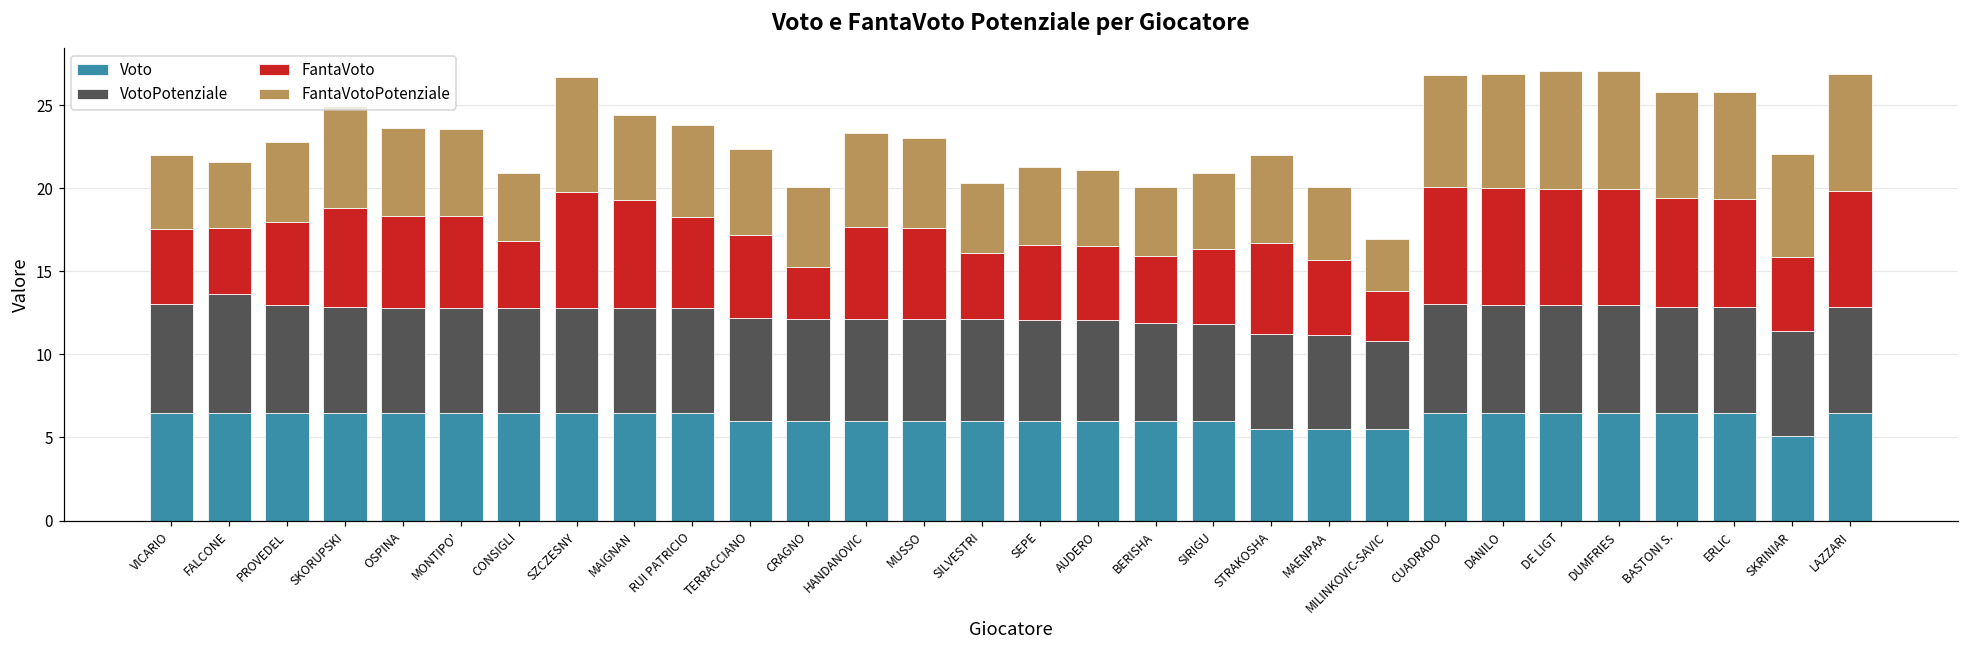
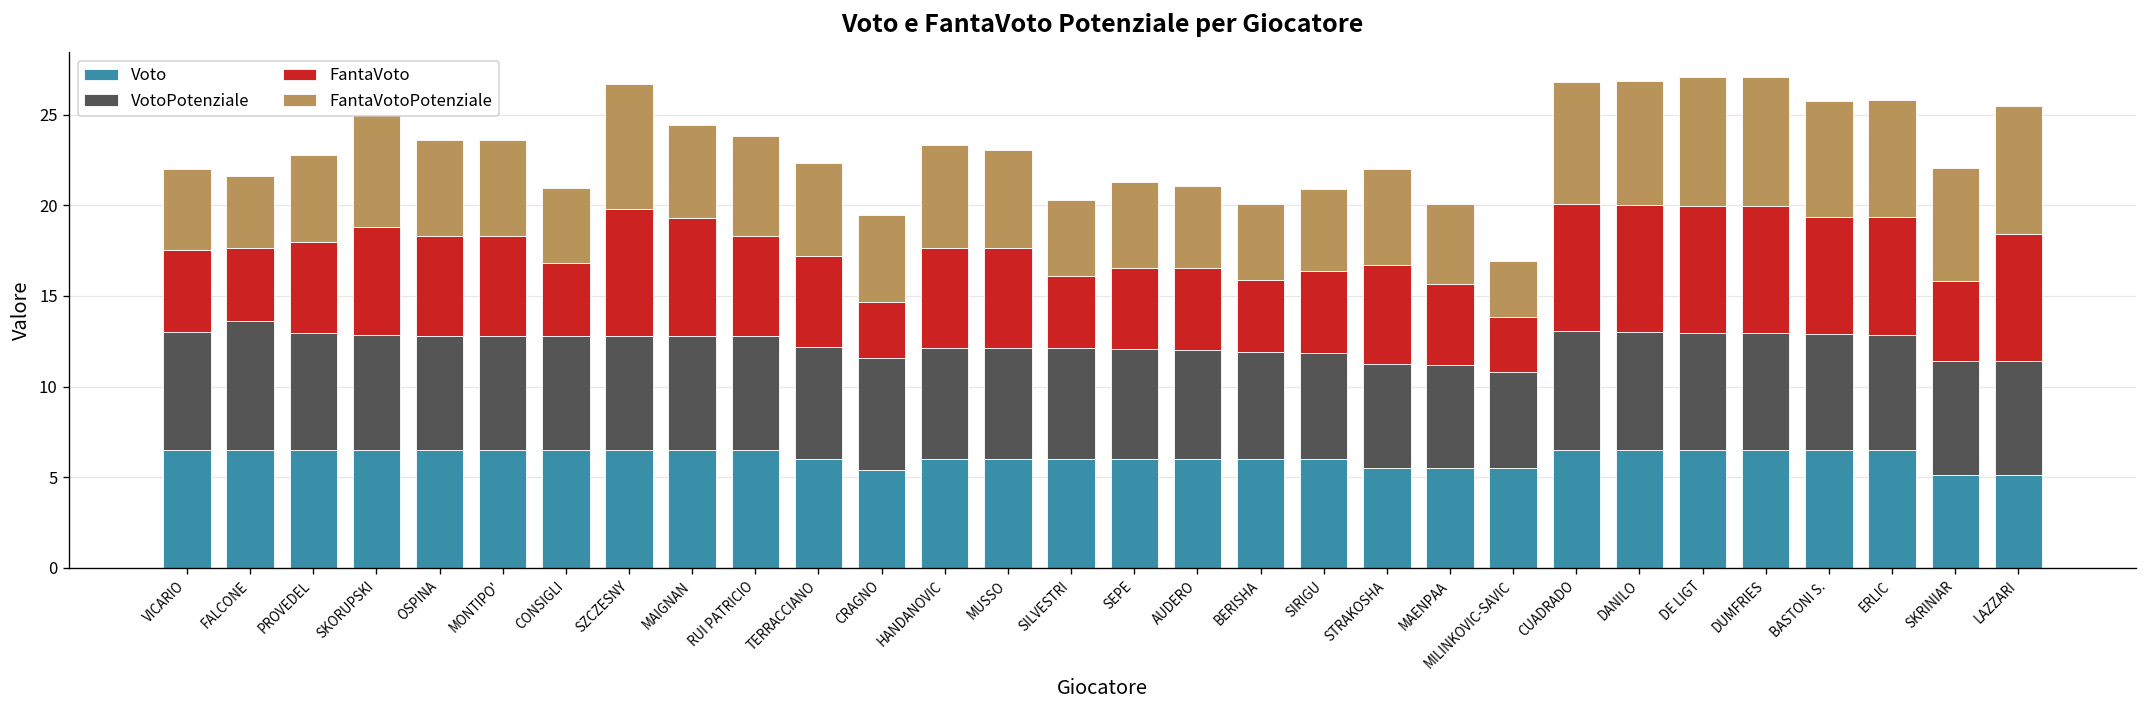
  {
    "Voto": {
      "VICARIO": 6.5,
      "FALCONE": 6.5,
      "PROVEDEL": 6.5,
      "SKORUPSKI": 6.5,
      "OSPINA": 6.5,
      "MONTIPO'": 6.5,
      "CONSIGLI": 6.5,
      "SZCZESNY": 6.5,
      "MAIGNAN": 6.5,
      "RUI PATRICIO": 6.5,
      "TERRACCIANO": 6.0,
-     "CRAGNO": 6.0,
+     "CRAGNO": 5.4,
      "HANDANOVIC": 6.0,
      "MUSSO": 6.0,
      "SILVESTRI": 6.0,
      "SEPE": 6.0,
      "AUDERO": 6.0,
      "BERISHA": 6.0,
      "SIRIGU": 6.0,
      "STRAKOSHA": 5.5,
      "MAENPAA": 5.5,
      "MILINKOVIC-SAVIC": 5.5,
      "CUADRADO": 6.5,
      "DANILO": 6.5,
      "DE LIGT": 6.5,
      "DUMFRIES": 6.5,
      "BASTONI S.": 6.5,
      "ERLIC": 6.5,
      "SKRINIAR": 5.1,
-     "LAZZARI": 6.5
+     "LAZZARI": 5.1
    },
    "VotoPotenziale": {
      "VICARIO": 6.5,
      "FALCONE": 7.1,
      "PROVEDEL": 6.4,
      "SKORUPSKI": 6.3,
      "OSPINA": 6.3,
      "MONTIPO'": 6.3,
      "CONSIGLI": 6.3,
      "SZCZESNY": 6.3,
      "MAIGNAN": 6.3,
      "RUI PATRICIO": 6.3,
      "TERRACCIANO": 6.2,
      "CRAGNO": 6.2,
      "HANDANOVIC": 6.1,
      "MUSSO": 6.1,
      "SILVESTRI": 6.1,
      "SEPE": 6.1,
      "AUDERO": 6.0,
      "BERISHA": 5.9,
      "SIRIGU": 5.9,
      "STRAKOSHA": 5.7,
      "MAENPAA": 5.7,
      "MILINKOVIC-SAVIC": 5.3,
      "CUADRADO": 6.6,
      "DANILO": 6.5,
      "DE LIGT": 6.5,
      "DUMFRIES": 6.5,
      "BASTONI S.": 6.4,
      "ERLIC": 6.4,
      "SKRINIAR": 6.3,
      "LAZZARI": 6.3
    },
    "FantaVoto": {
      "VICARIO": 4.5,
      "FALCONE": 4.0,
      "PROVEDEL": 5.0,
      "SKORUPSKI": 6.0,
      "OSPINA": 5.5,
      "MONTIPO'": 5.5,
      "CONSIGLI": 4.0,
      "SZCZESNY": 7.0,
      "MAIGNAN": 6.5,
      "RUI PATRICIO": 5.5,
      "TERRACCIANO": 5.0,
      "CRAGNO": 3.1,
      "HANDANOVIC": 5.5,
      "MUSSO": 5.5,
      "SILVESTRI": 4.0,
      "SEPE": 4.5,
      "AUDERO": 4.5,
      "BERISHA": 4.0,
      "SIRIGU": 4.5,
      "STRAKOSHA": 5.5,
      "MAENPAA": 4.5,
      "MILINKOVIC-SAVIC": 3.0,
      "CUADRADO": 7.0,
      "DANILO": 7.0,
      "DE LIGT": 7.0,
      "DUMFRIES": 7.0,
      "BASTONI S.": 6.5,
      "ERLIC": 6.5,
      "SKRINIAR": 4.4,
      "LAZZARI": 7.0
    },
    "FantaVotoPotenziale": {
      "VICARIO": 4.5,
      "FALCONE": 4.0,
      "PROVEDEL": 4.8,
      "OSPINA": 5.3,
      "MONTIPO'": 5.3,
      "CONSIGLI": 4.1,
      "SZCZESNY": 6.9,
      "MAIGNAN": 5.2,
      "RUI PATRICIO": 5.5,
      "TERRACCIANO": 5.2,
      "CRAGNO": 4.8,
      "HANDANOVIC": 5.7,
      "MUSSO": 5.4,
      "SILVESTRI": 4.2,
      "SEPE": 4.7,
      "AUDERO": 4.5,
      "BERISHA": 4.2,
      "SIRIGU": 4.5,
      "STRAKOSHA": 5.3,
      "MAENPAA": 4.4,
      "MILINKOVIC-SAVIC": 3.1,
      "CUADRADO": 6.8,
      "DANILO": 6.9,
      "DE LIGT": 7.1,
      "DUMFRIES": 7.1,
      "BASTONI S.": 6.4,
      "ERLIC": 6.4,
      "SKRINIAR": 6.3,
      "LAZZARI": 7.1
    }
  }
